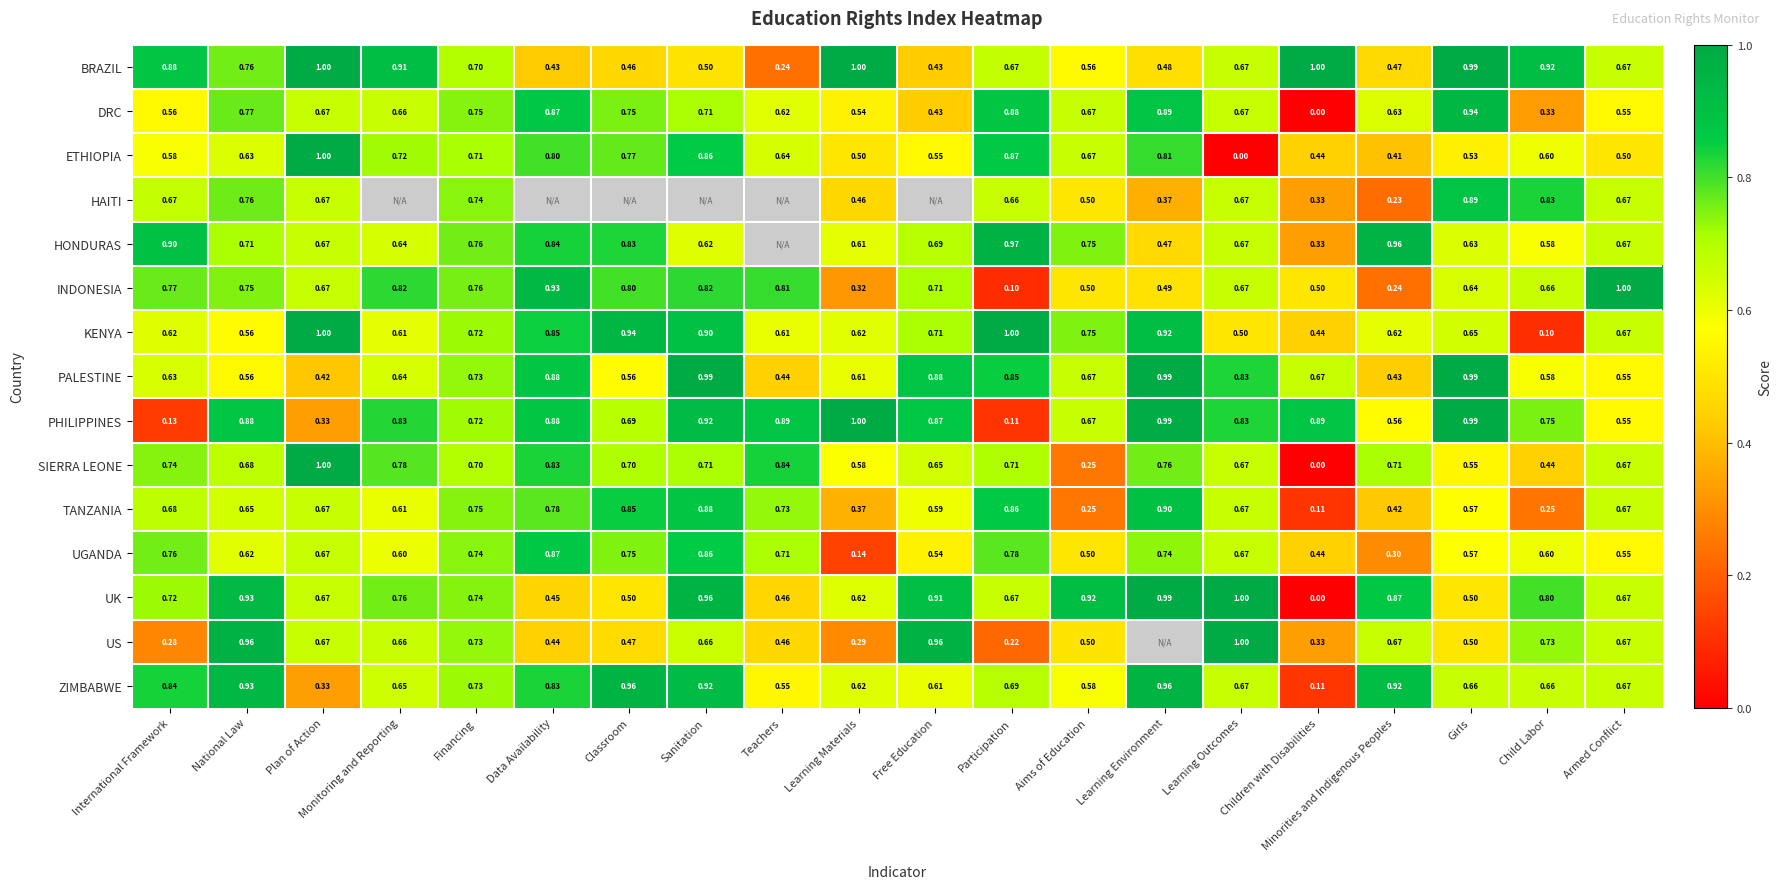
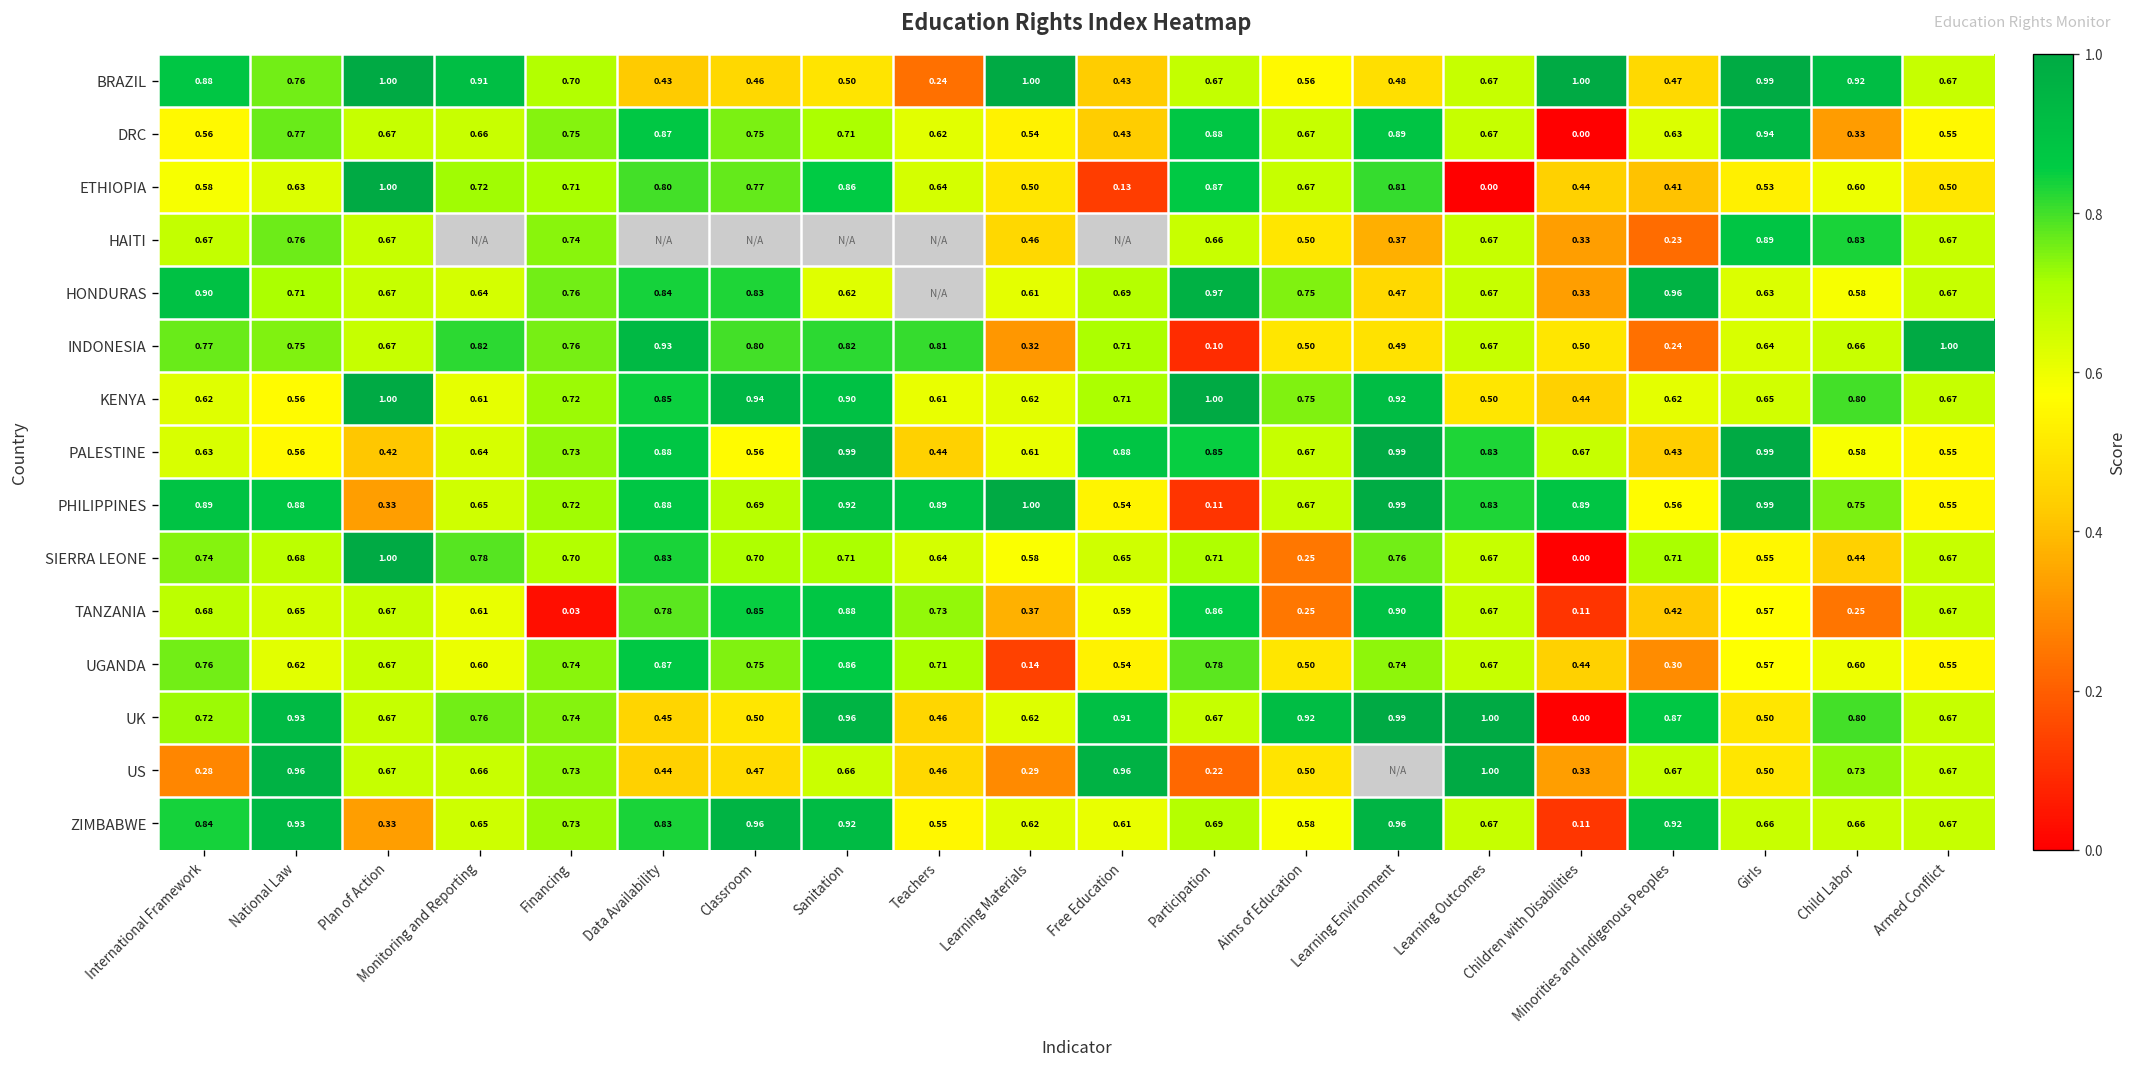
  {
    "ETHIOPIA": {
      "International Framework": 0.58,
      "National Law": 0.63,
      "Plan of Action": 1.00,
      "Monitoring and Reporting": 0.72,
      "Financing": 0.71,
      "Data Availability": 0.80,
      "Classroom": 0.77,
      "Sanitation": 0.86,
      "Teachers": 0.64,
      "Learning Materials": 0.50,
-     "Free Education": 0.55,
+     "Free Education": 0.13,
      "Participation": 0.87,
      "Aims of Education": 0.67,
      "Learning Environment": 0.81,
      "Learning Outcomes": 0.00,
      "Children with Disabilities": 0.44,
      "Minorities and Indigenous Peoples": 0.41,
      "Girls": 0.53,
      "Child Labor": 0.60,
      "Armed Conflict": 0.50
    },
    "KENYA": {
      "International Framework": 0.62,
      "National Law": 0.56,
      "Plan of Action": 1.00,
      "Monitoring and Reporting": 0.61,
      "Financing": 0.72,
      "Data Availability": 0.85,
      "Classroom": 0.94,
      "Sanitation": 0.90,
      "Teachers": 0.61,
      "Learning Materials": 0.62,
      "Free Education": 0.71,
      "Participation": 1.00,
      "Aims of Education": 0.75,
      "Learning Environment": 0.92,
      "Learning Outcomes": 0.50,
      "Children with Disabilities": 0.44,
      "Minorities and Indigenous Peoples": 0.62,
      "Girls": 0.65,
-     "Child Labor": 0.10,
+     "Child Labor": 0.80,
      "Armed Conflict": 0.67
    },
    "PHILIPPINES": {
-     "International Framework": 0.13,
+     "International Framework": 0.89,
      "National Law": 0.88,
      "Plan of Action": 0.33,
-     "Monitoring and Reporting": 0.83,
+     "Monitoring and Reporting": 0.65,
      "Financing": 0.72,
      "Data Availability": 0.88,
      "Classroom": 0.69,
      "Sanitation": 0.92,
      "Teachers": 0.89,
      "Learning Materials": 1.00,
-     "Free Education": 0.87,
+     "Free Education": 0.54,
      "Participation": 0.11,
      "Aims of Education": 0.67,
      "Learning Environment": 0.99,
      "Learning Outcomes": 0.83,
      "Children with Disabilities": 0.89,
      "Minorities and Indigenous Peoples": 0.56,
      "Girls": 0.99,
      "Child Labor": 0.75,
      "Armed Conflict": 0.55
    },
    "SIERRA LEONE": {
      "International Framework": 0.74,
      "National Law": 0.68,
      "Plan of Action": 1.00,
      "Monitoring and Reporting": 0.78,
      "Financing": 0.70,
      "Data Availability": 0.83,
      "Classroom": 0.70,
      "Sanitation": 0.71,
-     "Teachers": 0.84,
+     "Teachers": 0.64,
      "Learning Materials": 0.58,
      "Free Education": 0.65,
      "Participation": 0.71,
      "Aims of Education": 0.25,
      "Learning Environment": 0.76,
      "Learning Outcomes": 0.67,
      "Children with Disabilities": 0.00,
      "Minorities and Indigenous Peoples": 0.71,
      "Girls": 0.55,
      "Child Labor": 0.44,
      "Armed Conflict": 0.67
    },
    "TANZANIA": {
      "International Framework": 0.68,
      "National Law": 0.65,
      "Plan of Action": 0.67,
      "Monitoring and Reporting": 0.61,
-     "Financing": 0.75,
+     "Financing": 0.03,
      "Data Availability": 0.78,
      "Classroom": 0.85,
      "Sanitation": 0.88,
      "Teachers": 0.73,
      "Learning Materials": 0.37,
      "Free Education": 0.59,
      "Participation": 0.86,
      "Aims of Education": 0.25,
      "Learning Environment": 0.90,
      "Learning Outcomes": 0.67,
      "Children with Disabilities": 0.11,
      "Minorities and Indigenous Peoples": 0.42,
      "Girls": 0.57,
      "Child Labor": 0.25,
      "Armed Conflict": 0.67
    }
  }
